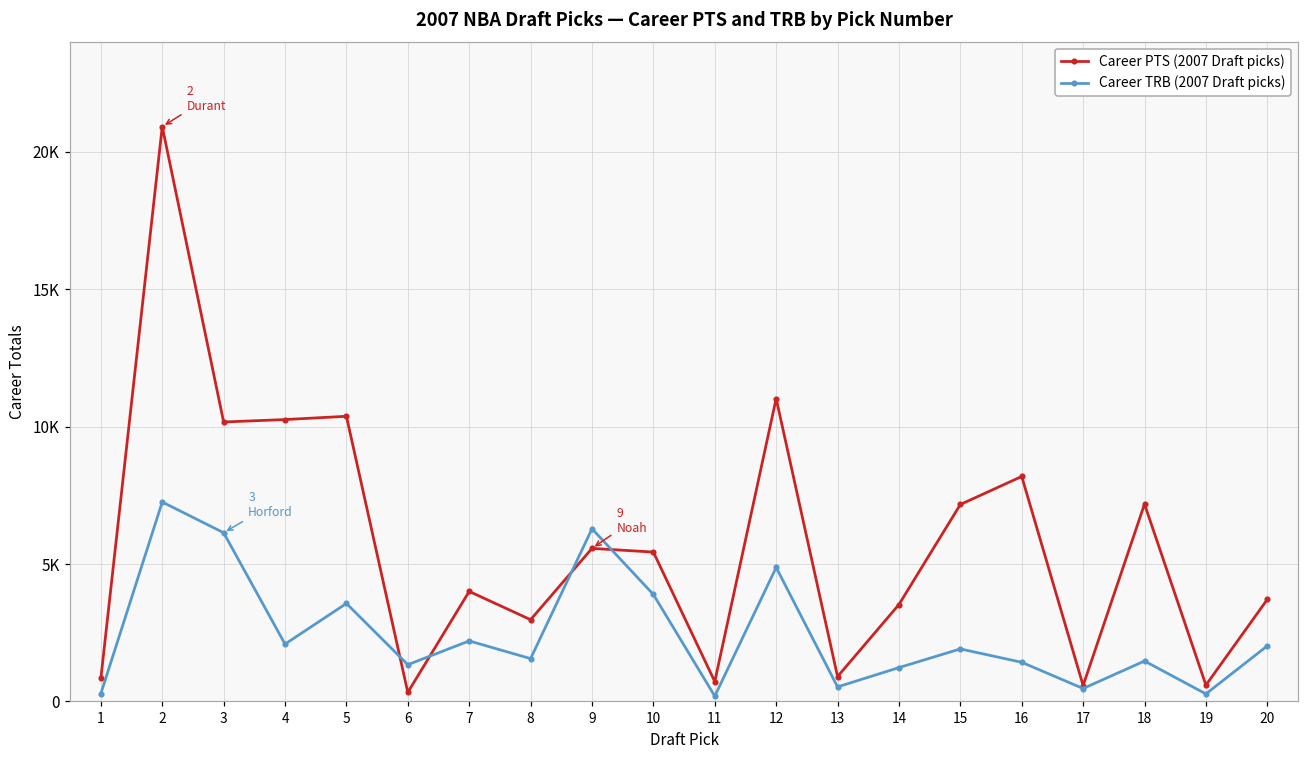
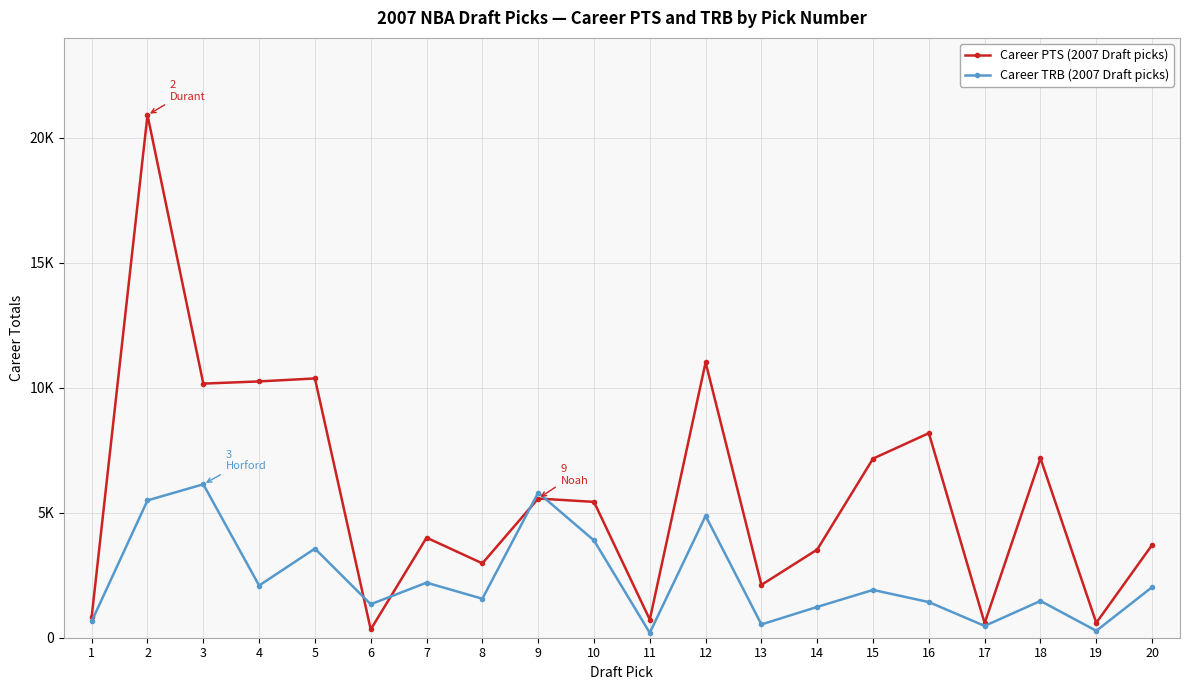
  {
    "Career PTS (2007 Draft picks)": {
      "1": 800,
      "3": 10200,
      "4": 10300,
      "5": 10400,
      "6": 300,
      "7": 4000,
      "8": 3000,
      "9": 5600,
      "10": 5400,
      "11": 700,
      "12": 11000,
-     "13": 900,
+     "13": 2100,
      "14": 3500,
      "15": 7200,
      "16": 8200,
      "17": 600,
      "18": 7200,
      "19": 600,
      "20": 3700
    },
    "Career TRB (2007 Draft picks)": {
-     "1": 300,
-     "2": 7300,
+     "1": 700,
+     "2": 5500,
      "4": 2100,
      "5": 3600,
      "6": 1300,
      "7": 2200,
      "8": 1600,
-     "9": 6300,
+     "9": 5800,
      "10": 3900,
      "11": 200,
      "12": 4900,
      "13": 500,
      "14": 1200,
      "15": 1900,
      "16": 1400,
      "17": 500,
      "18": 1500,
      "19": 300,
      "20": 2000
    }
  }
